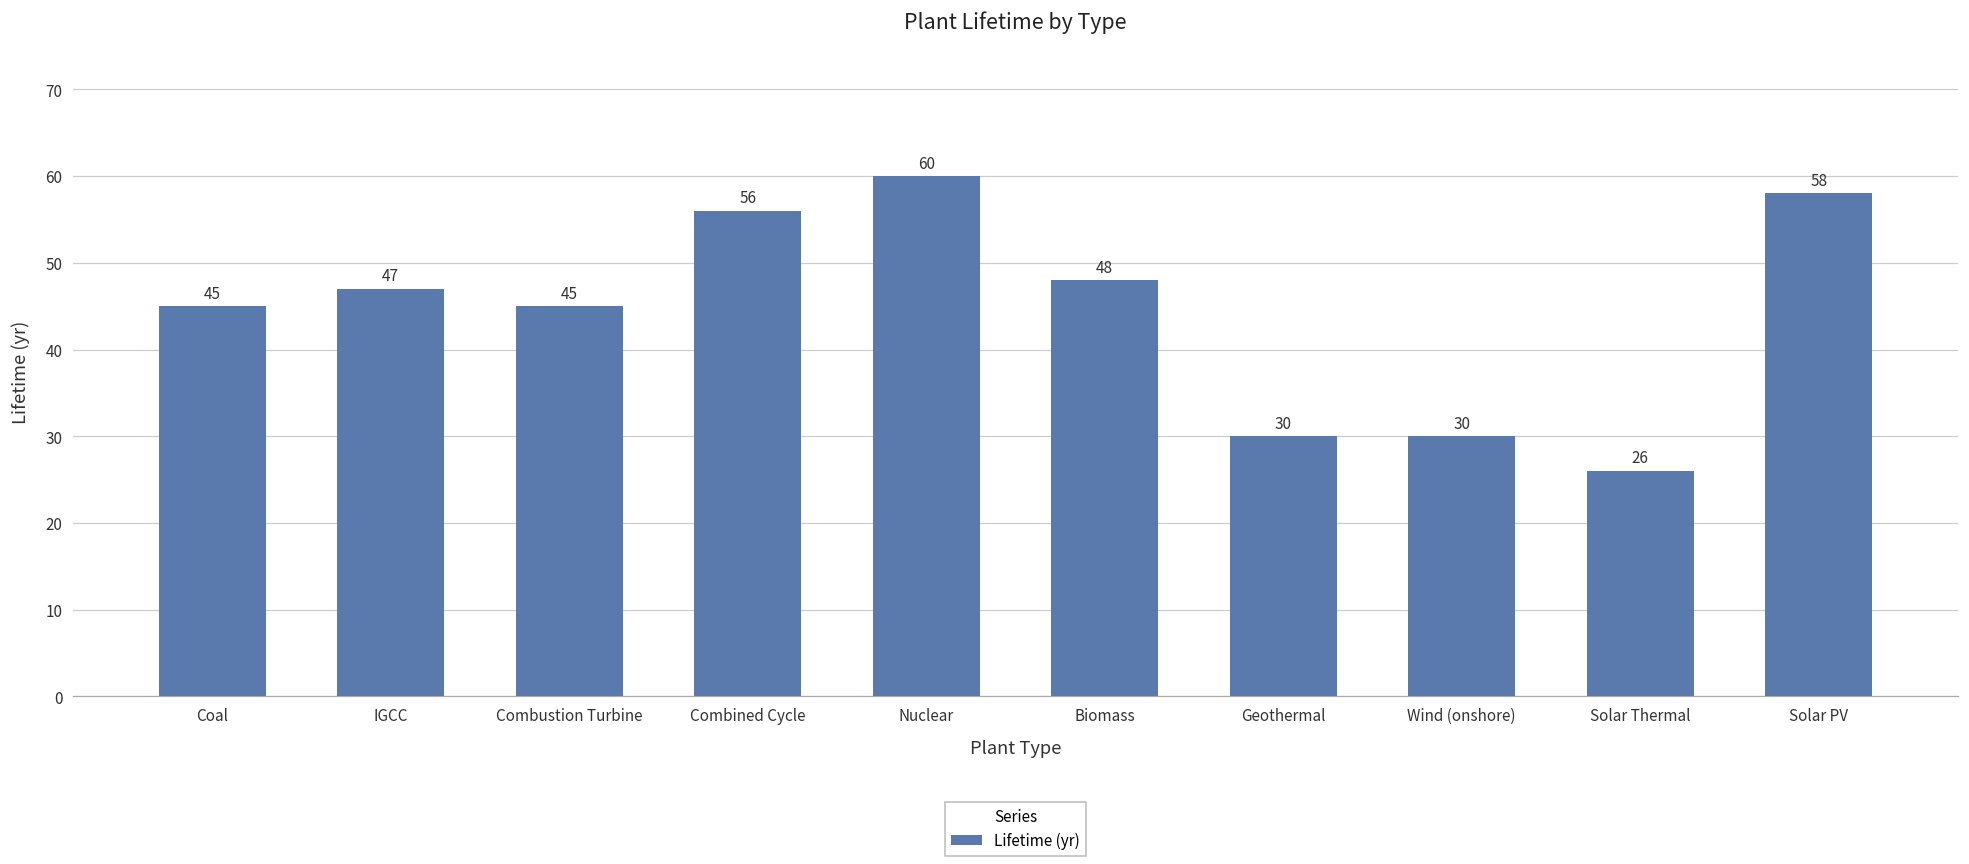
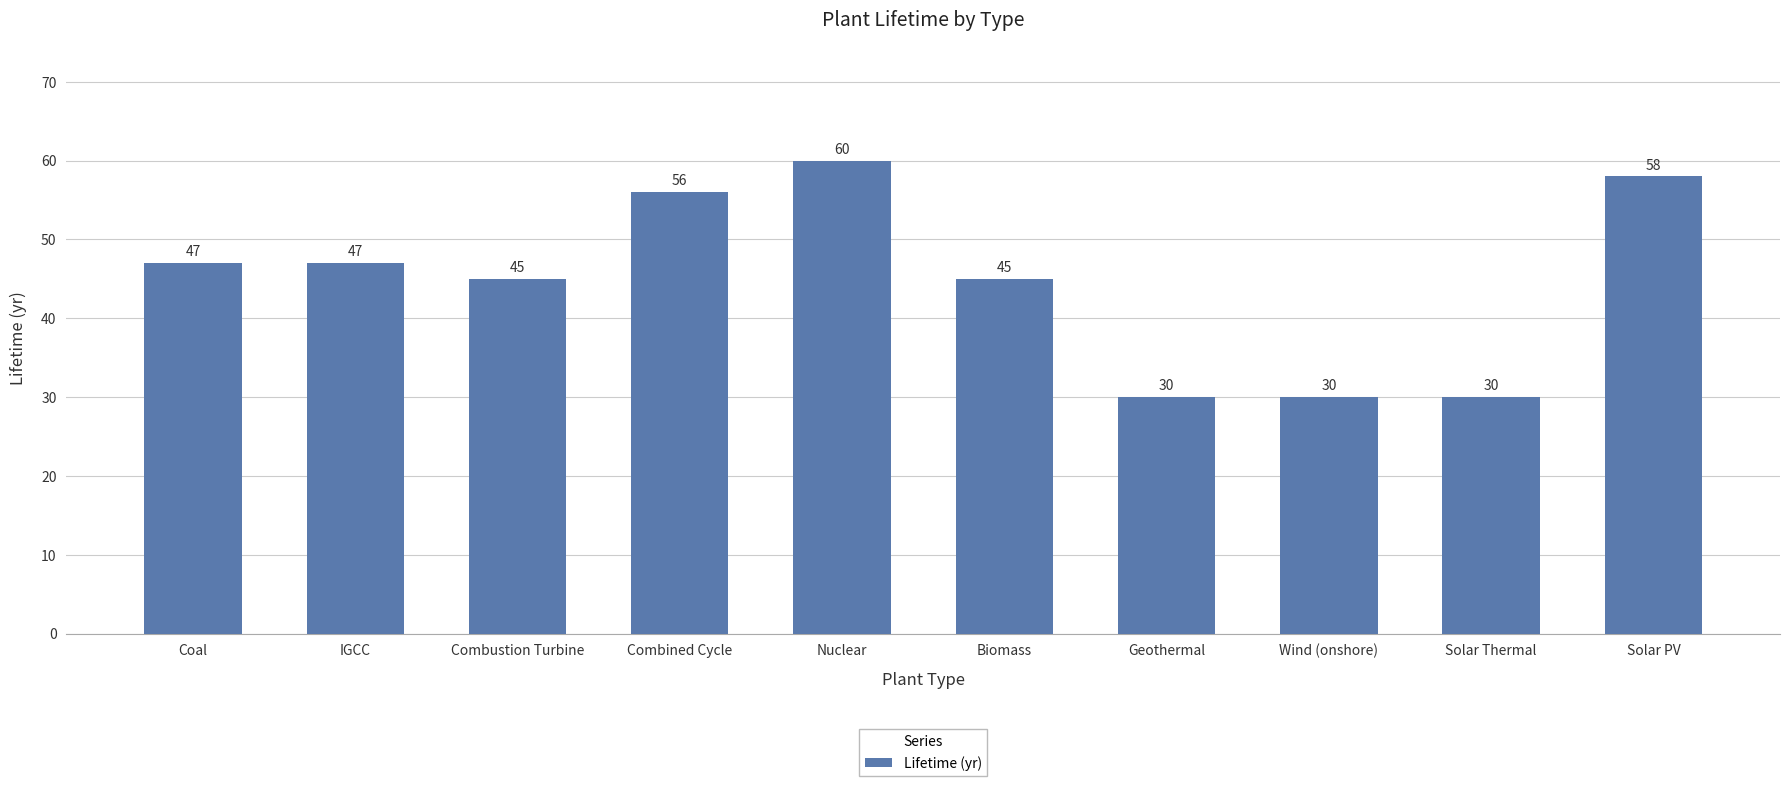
  {
-   "Coal": 45,
+   "Coal": 47,
    "IGCC": 47,
    "Combustion Turbine": 45,
    "Combined Cycle": 56,
    "Nuclear": 60,
-   "Biomass": 48,
+   "Biomass": 45,
    "Geothermal": 30,
    "Wind (onshore)": 30,
-   "Solar Thermal": 26,
+   "Solar Thermal": 30,
    "Solar PV": 58
  }
